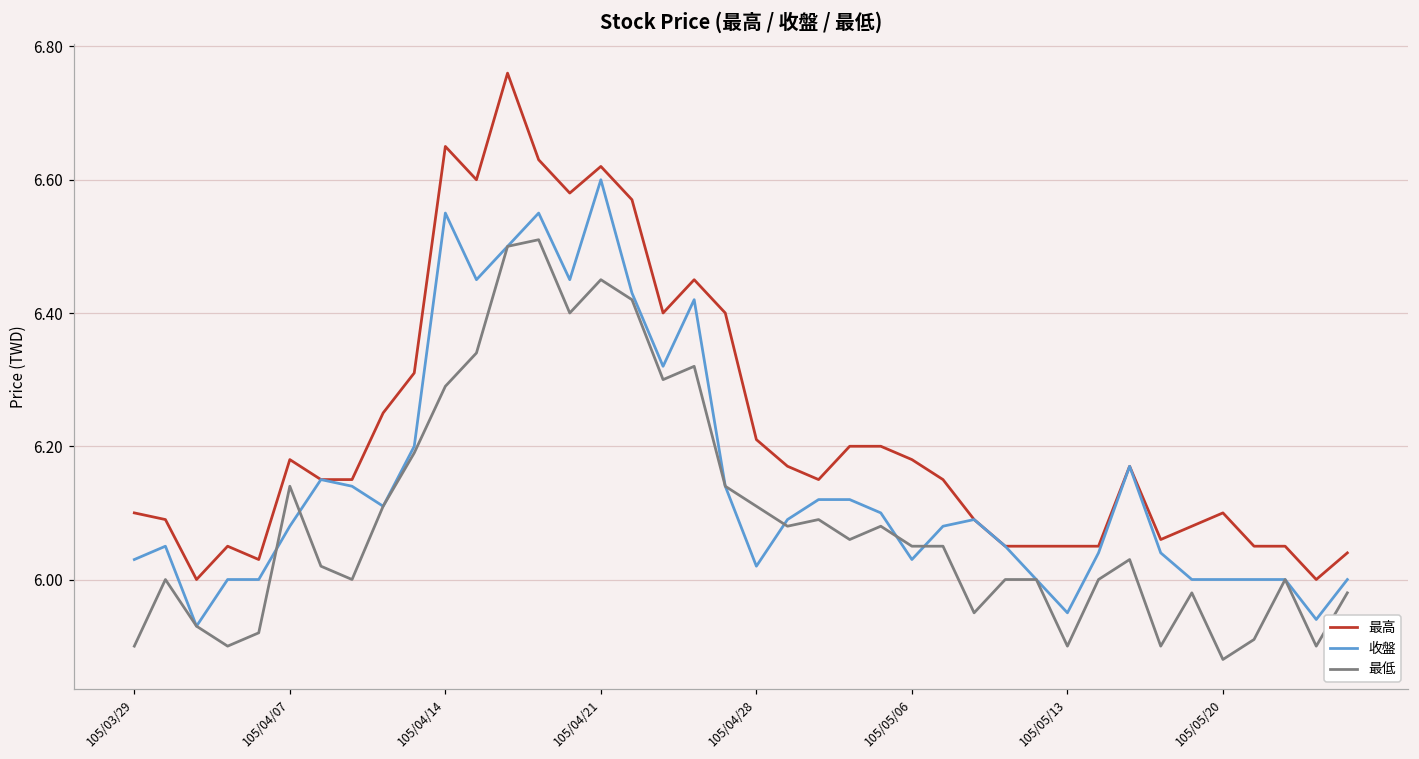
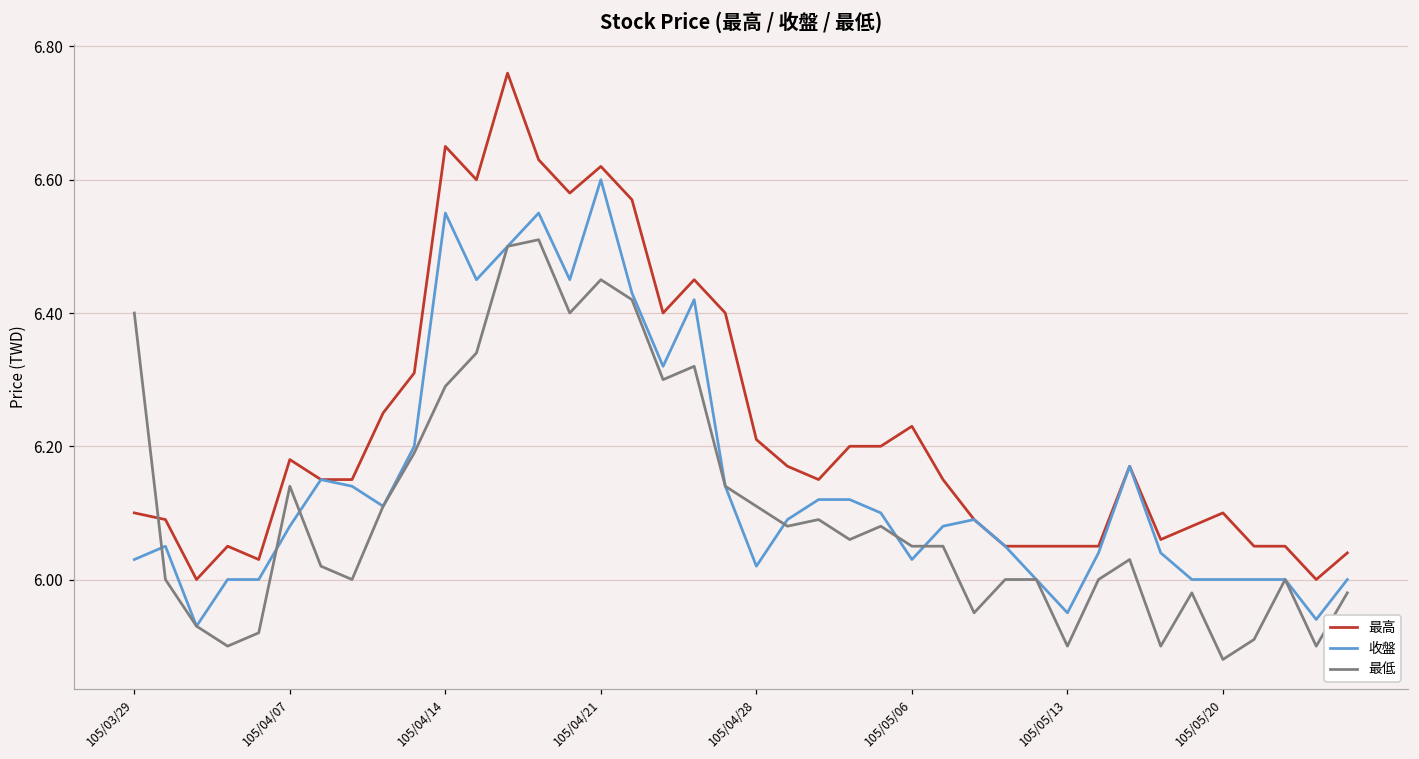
  {
    "最高": {
      "105/03/29": 6.10,
      "105/04/07": 6.18,
      "105/04/14": 6.65,
      "105/04/21": 6.62,
      "105/04/28": 6.21,
-     "105/05/06": 6.18,
+     "105/05/06": 6.23,
      "105/05/13": 6.05,
      "105/05/20": 6.10
    },
    "收盤": {
      "105/03/29": 6.03,
      "105/04/07": 6.08,
      "105/04/14": 6.55,
      "105/04/21": 6.60,
      "105/04/28": 6.02,
      "105/05/06": 6.03,
      "105/05/13": 5.95,
      "105/05/20": 6.00
    },
    "最低": {
-     "105/03/29": 5.9,
+     "105/03/29": 6.4,
      "105/04/07": 6.14,
      "105/04/14": 6.29,
      "105/04/21": 6.45,
      "105/04/28": 6.11,
      "105/05/06": 6.05,
      "105/05/13": 5.9,
      "105/05/20": 5.88
    }
  }
